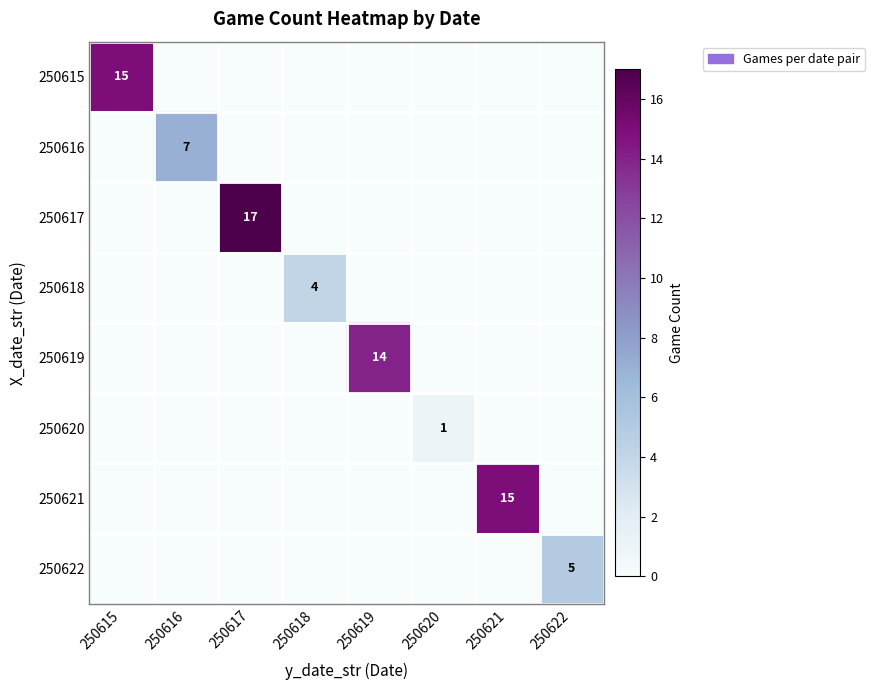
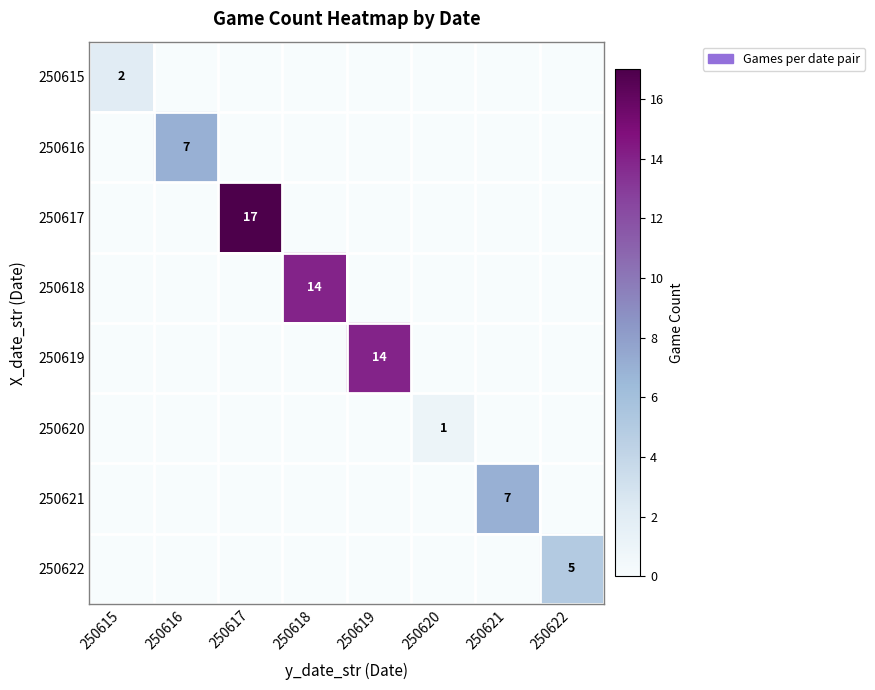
  {
    "250615": {
-     "250615": 15
+     "250615": 2
    },
    "250616": {
      "250616": 7
    },
    "250617": {
      "250617": 17
    },
    "250618": {
-     "250618": 4
+     "250618": 14
    },
    "250619": {
      "250619": 14
    },
    "250620": {
      "250620": 1
    },
    "250621": {
-     "250621": 15
+     "250621": 7
    },
    "250622": {
      "250622": 5
    }
  }
